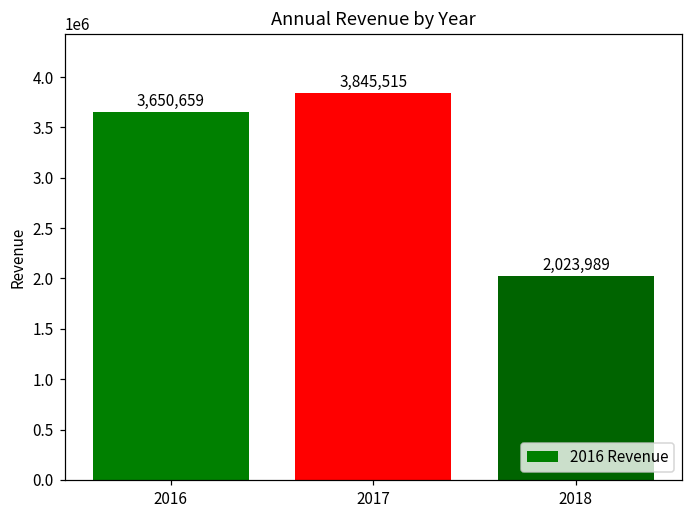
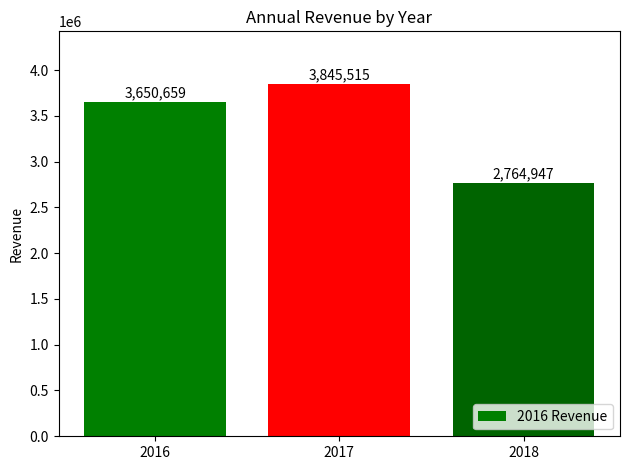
  {
    "2016": "3,650,659",
    "2017": "3,845,515",
-   "2018": "2,023,989"
+   "2018": "2,764,947"
  }
